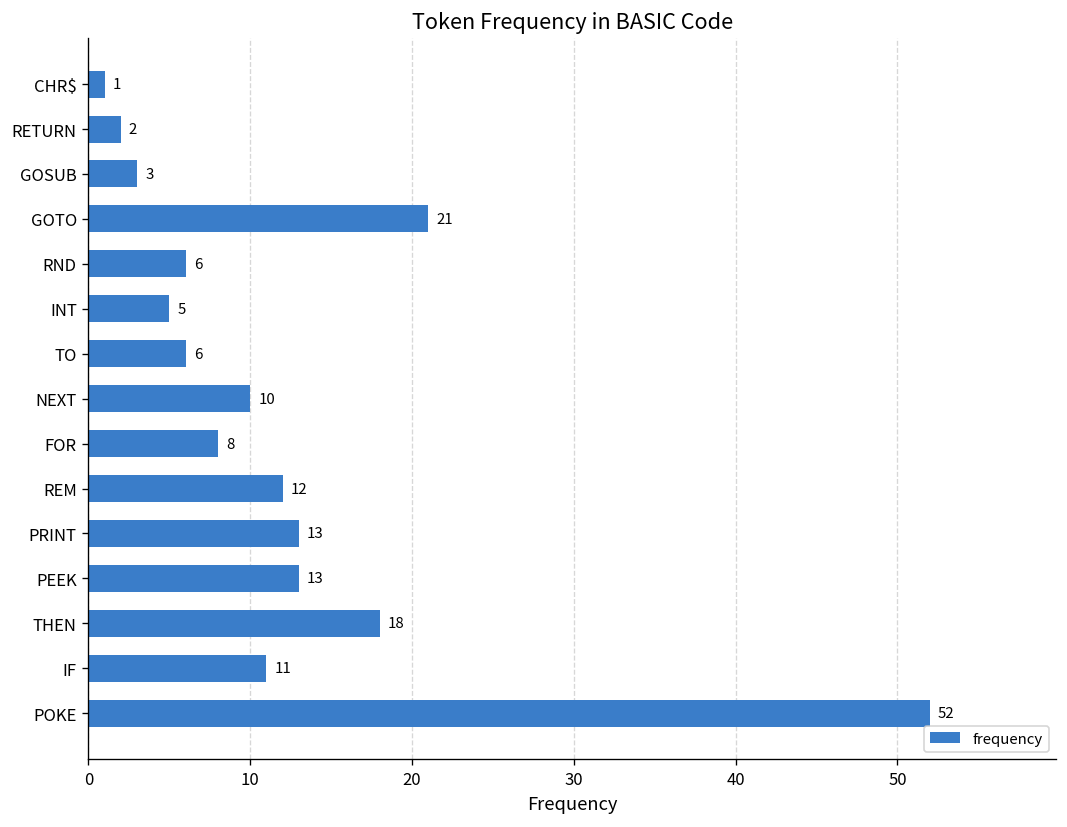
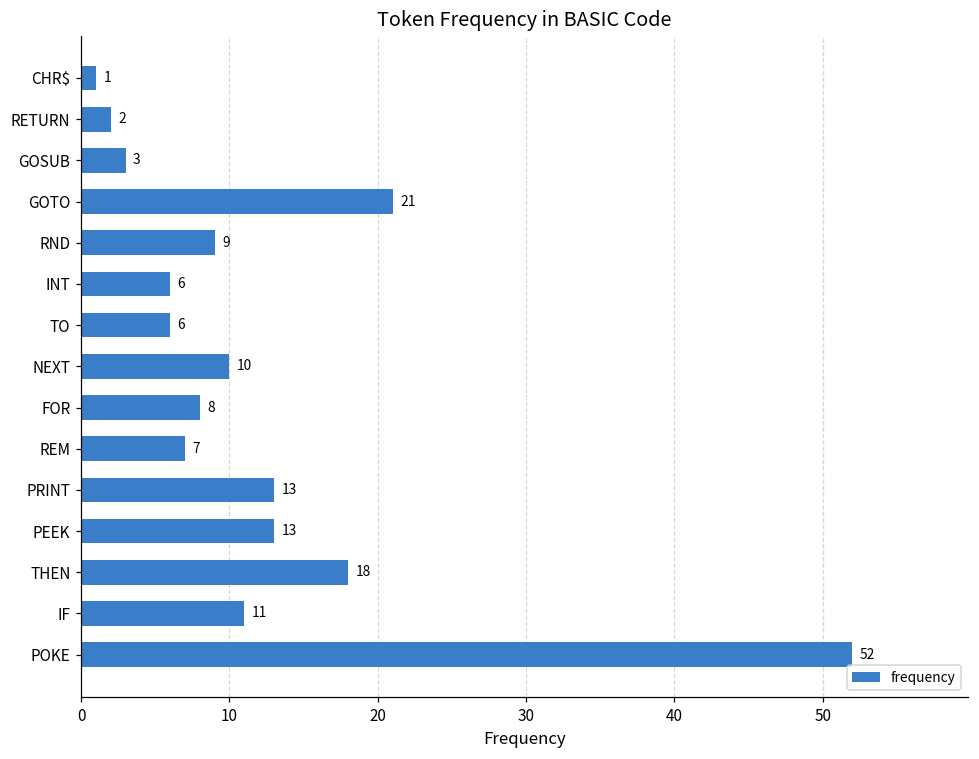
  {
    "CHR$": 1,
    "RETURN": 2,
    "GOSUB": 3,
    "GOTO": 21,
-   "RND": 6,
-   "INT": 5,
+   "RND": 9,
+   "INT": 6,
    "TO": 6,
    "NEXT": 10,
    "FOR": 8,
-   "REM": 12,
+   "REM": 7,
    "PRINT": 13,
    "PEEK": 13,
    "THEN": 18,
    "IF": 11,
    "POKE": 52
  }
